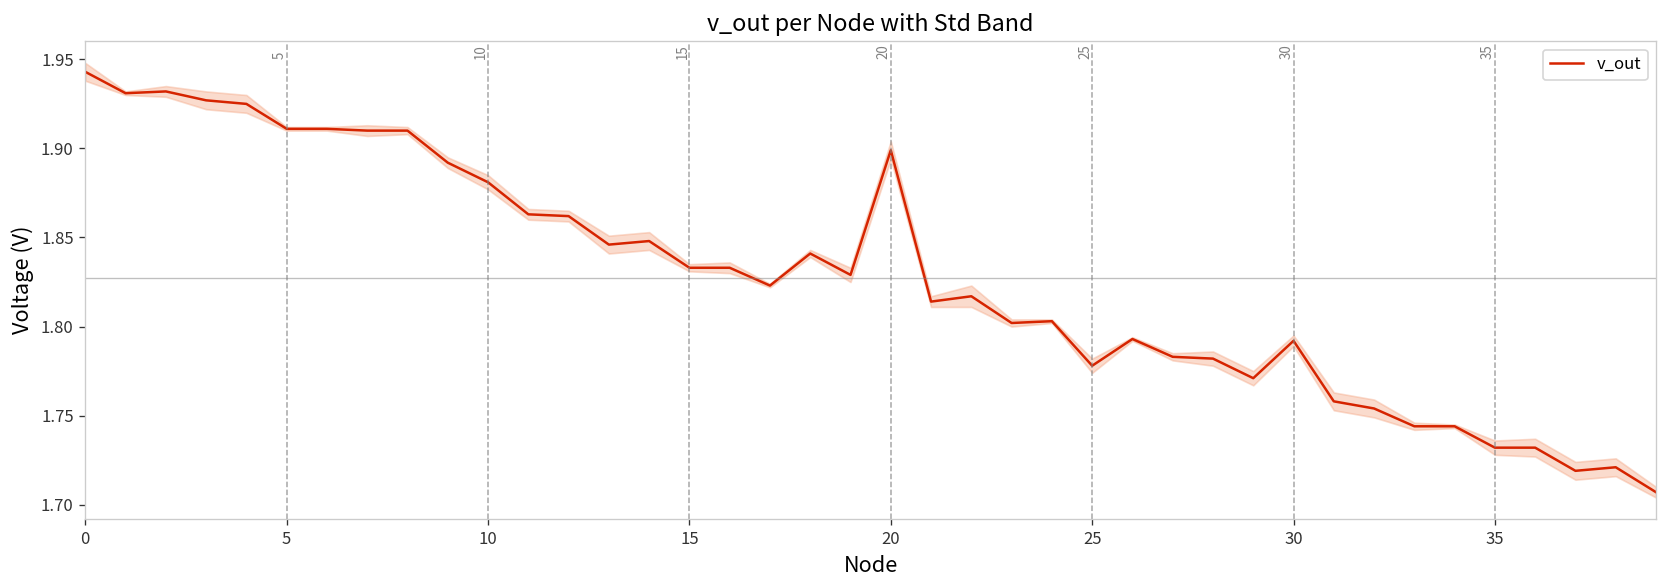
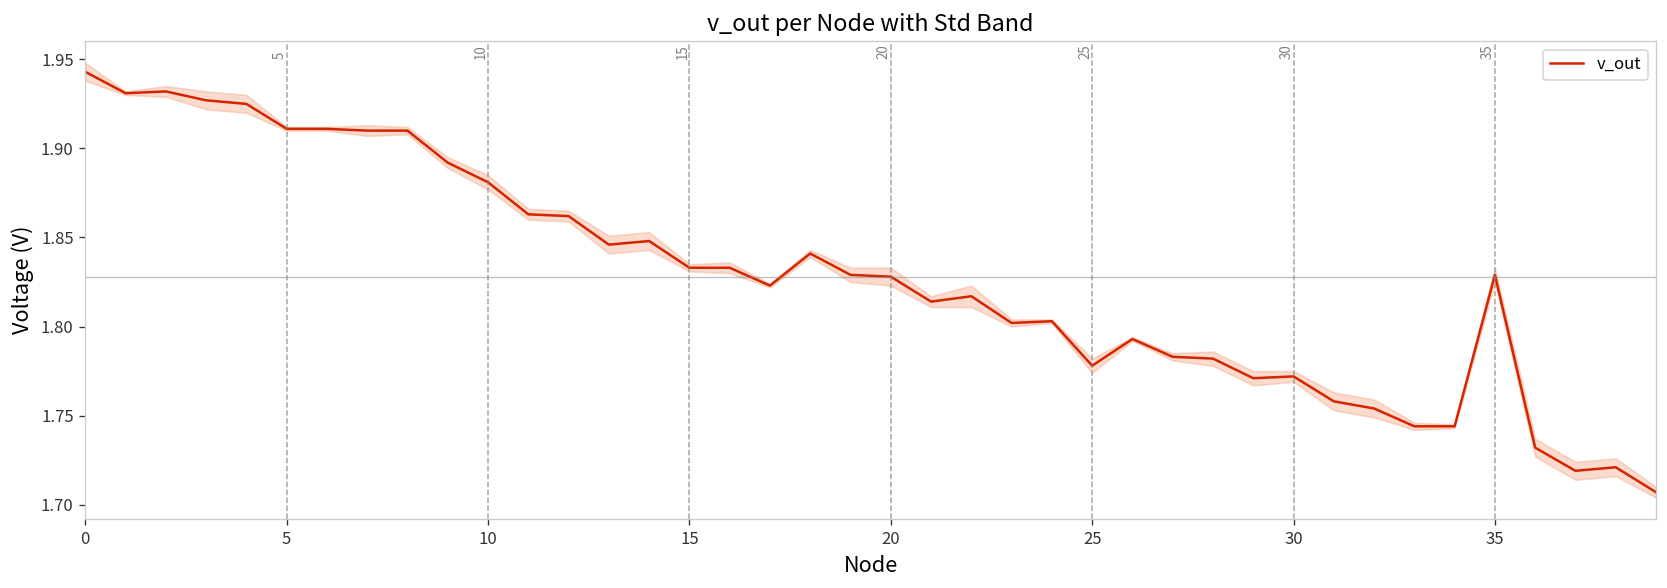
  {
    "v_out": {
      "0": 1.943,
      "10": 1.881,
      "15": 1.833,
-     "20": 1.899,
+     "20": 1.828,
      "25": 1.778,
-     "30": 1.792,
-     "35": 1.732
+     "30": 1.772,
+     "35": 1.829
    }
  }
